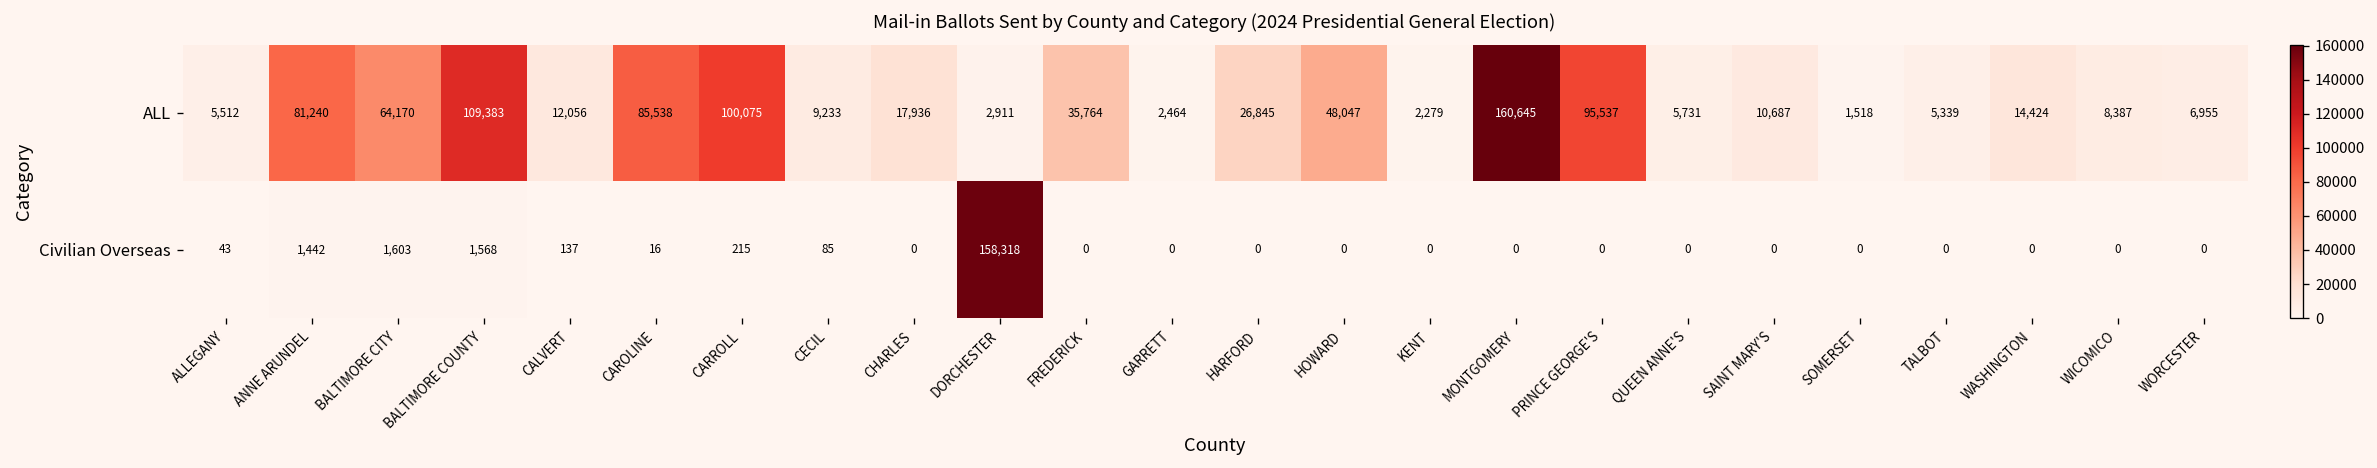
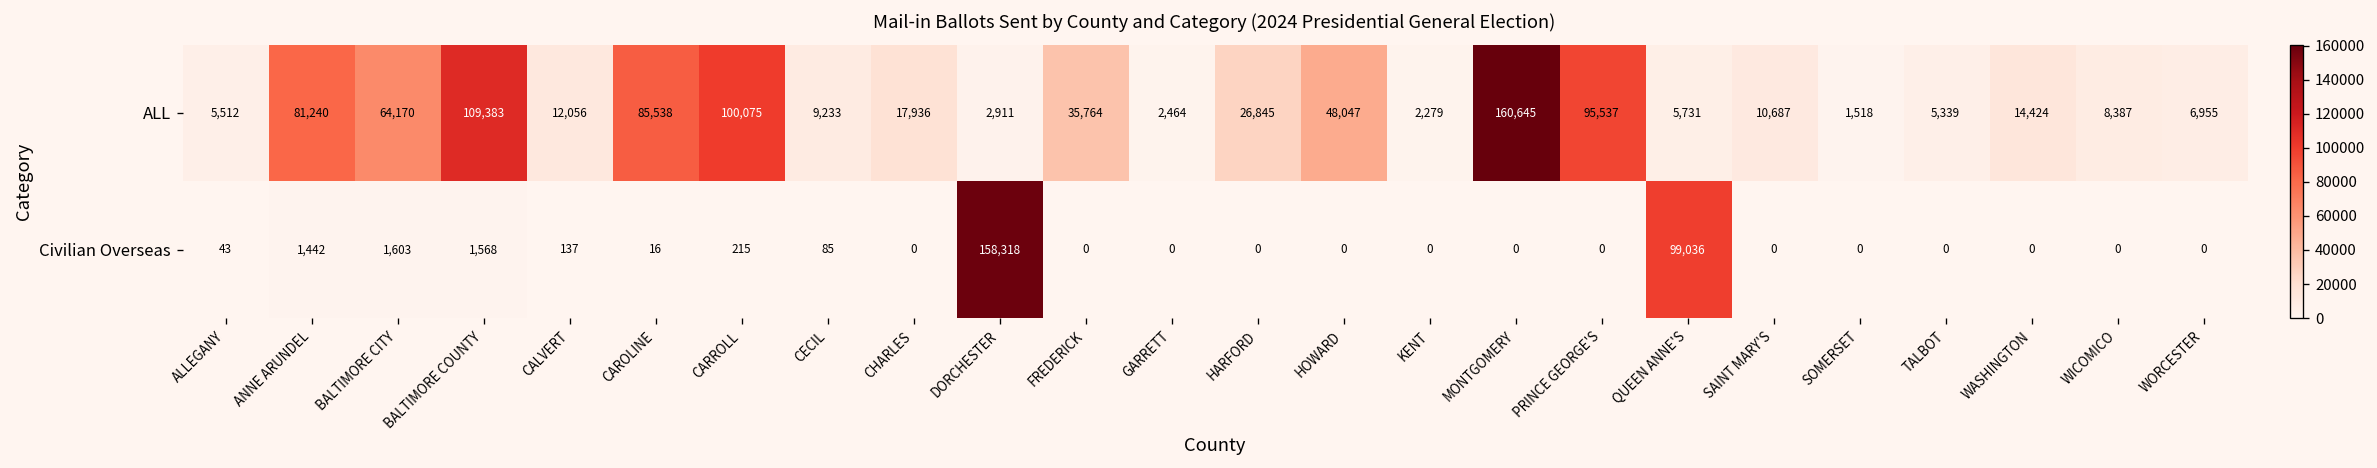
  {
    "ALL": {
      "ALLEGANY": "5,512",
      "ANNE ARUNDEL": "81,240",
      "BALTIMORE CITY": "64,170",
      "BALTIMORE COUNTY": "109,383",
      "CALVERT": "12,056",
      "CAROLINE": "85,538",
      "CARROLL": "100,075",
      "CECIL": "9,233",
      "CHARLES": "17,936",
      "DORCHESTER": "2,911",
      "FREDERICK": "35,764",
      "GARRETT": "2,464",
      "HARFORD": "26,845",
      "HOWARD": "48,047",
      "KENT": "2,279",
      "MONTGOMERY": "160,645",
      "PRINCE GEORGE'S": "95,537",
      "QUEEN ANNE'S": "5,731",
      "SAINT MARY'S": "10,687",
      "SOMERSET": "1,518",
      "TALBOT": "5,339",
      "WASHINGTON": "14,424",
      "WICOMICO": "8,387",
      "WORCESTER": "6,955"
    },
    "Civilian Overseas": {
      "ALLEGANY": "43",
      "ANNE ARUNDEL": "1,442",
      "BALTIMORE CITY": "1,603",
      "BALTIMORE COUNTY": "1,568",
      "CALVERT": "137",
      "CAROLINE": "16",
      "CARROLL": "215",
      "CECIL": "85",
      "CHARLES": "0",
      "DORCHESTER": "158,318",
      "FREDERICK": "0",
      "GARRETT": "0",
      "HARFORD": "0",
      "HOWARD": "0",
      "KENT": "0",
      "MONTGOMERY": "0",
      "PRINCE GEORGE'S": "0",
-     "QUEEN ANNE'S": "0",
+     "QUEEN ANNE'S": "99,036",
      "SAINT MARY'S": "0",
      "SOMERSET": "0",
      "TALBOT": "0",
      "WASHINGTON": "0",
      "WICOMICO": "0",
      "WORCESTER": "0"
    }
  }
